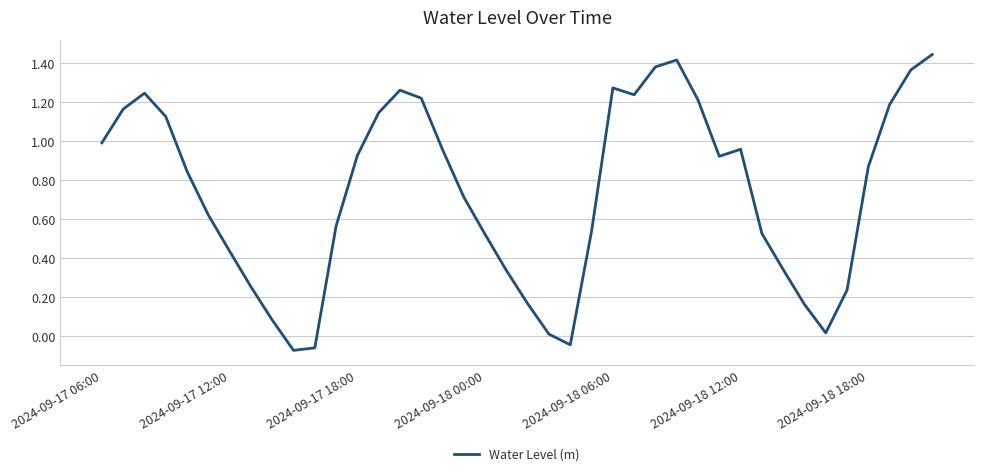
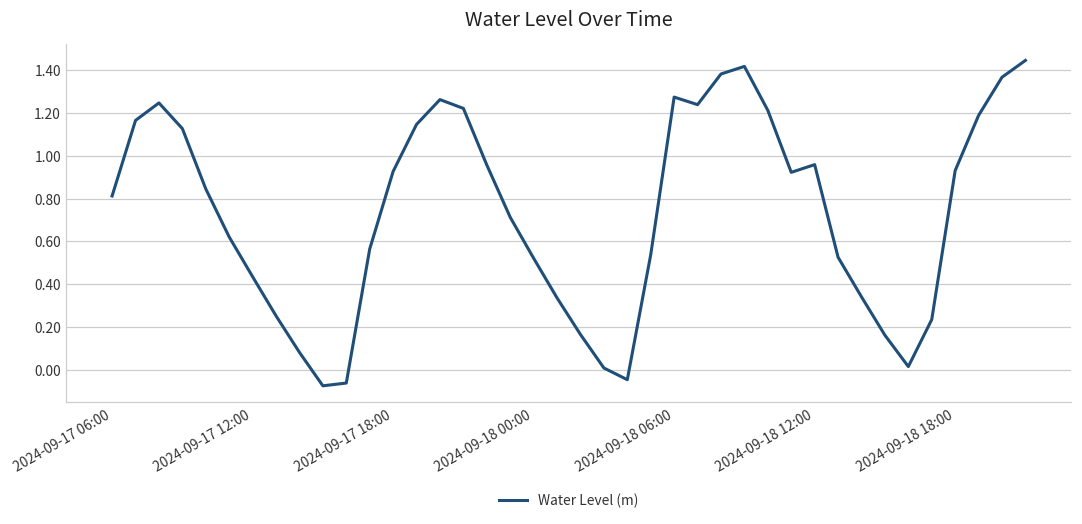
  {
-   "2024-09-17 06:00": 0.99,
+   "2024-09-17 06:00": 0.81,
    "2024-09-17 12:00": 0.44,
    "2024-09-17 18:00": 0.93,
    "2024-09-18 00:00": 0.52,
    "2024-09-18 06:00": 1.27,
    "2024-09-18 12:00": 0.96,
-   "2024-09-18 18:00": 0.87
+   "2024-09-18 18:00": 0.93
  }
